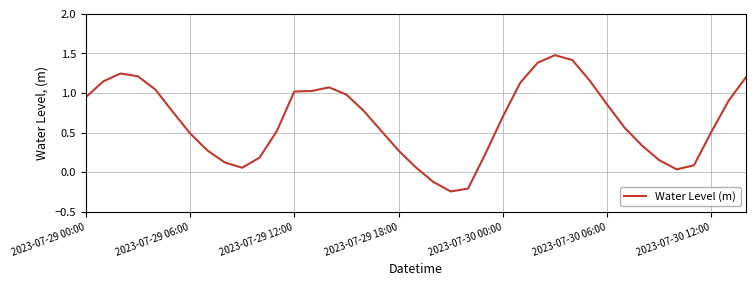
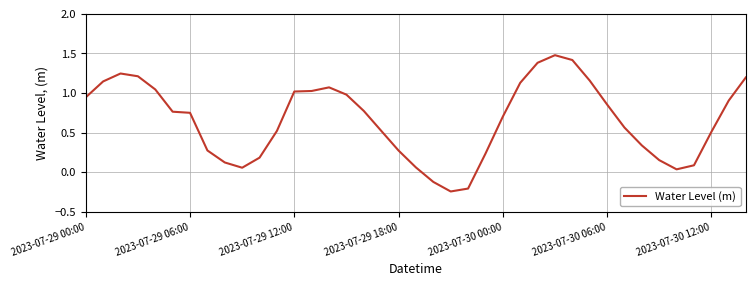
  {
    "2023-07-29 00:00": 0.9,
-   "2023-07-29 06:00": 0.5,
+   "2023-07-29 06:00": 0.8,
    "2023-07-29 12:00": 1.0,
    "2023-07-29 18:00": 0.3,
    "2023-07-30 00:00": 0.7,
    "2023-07-30 06:00": 0.9,
    "2023-07-30 12:00": 0.5
  }
